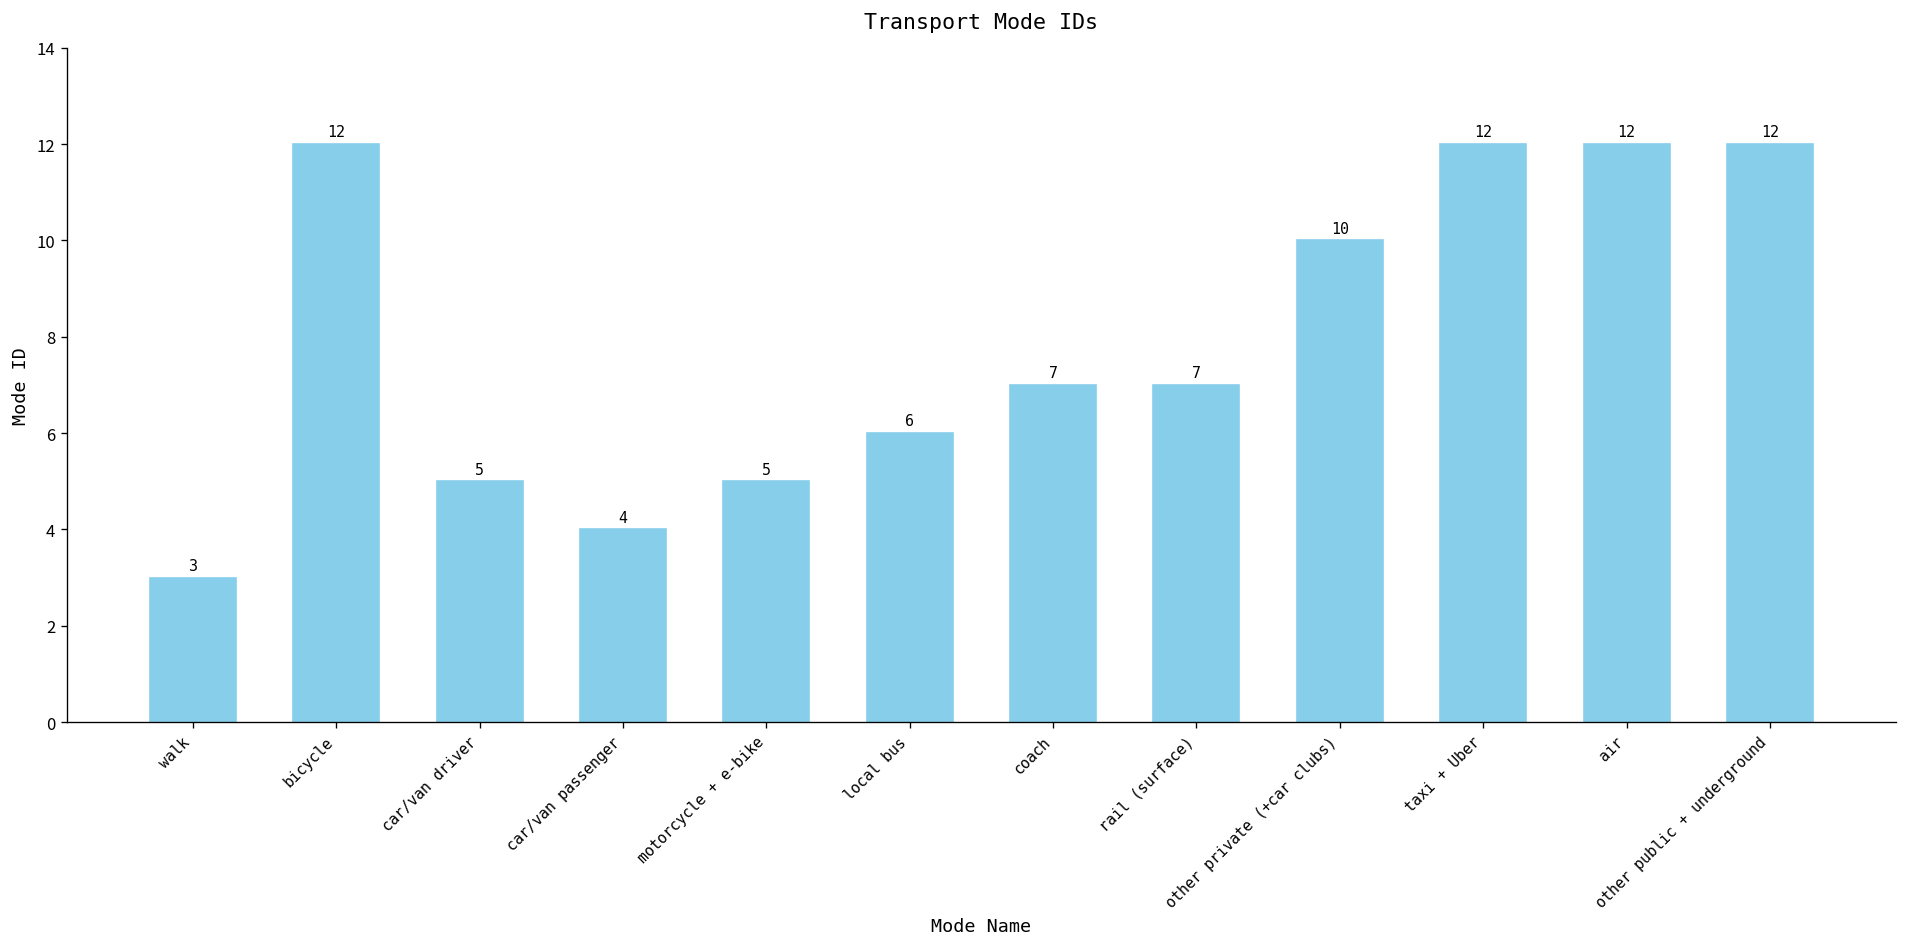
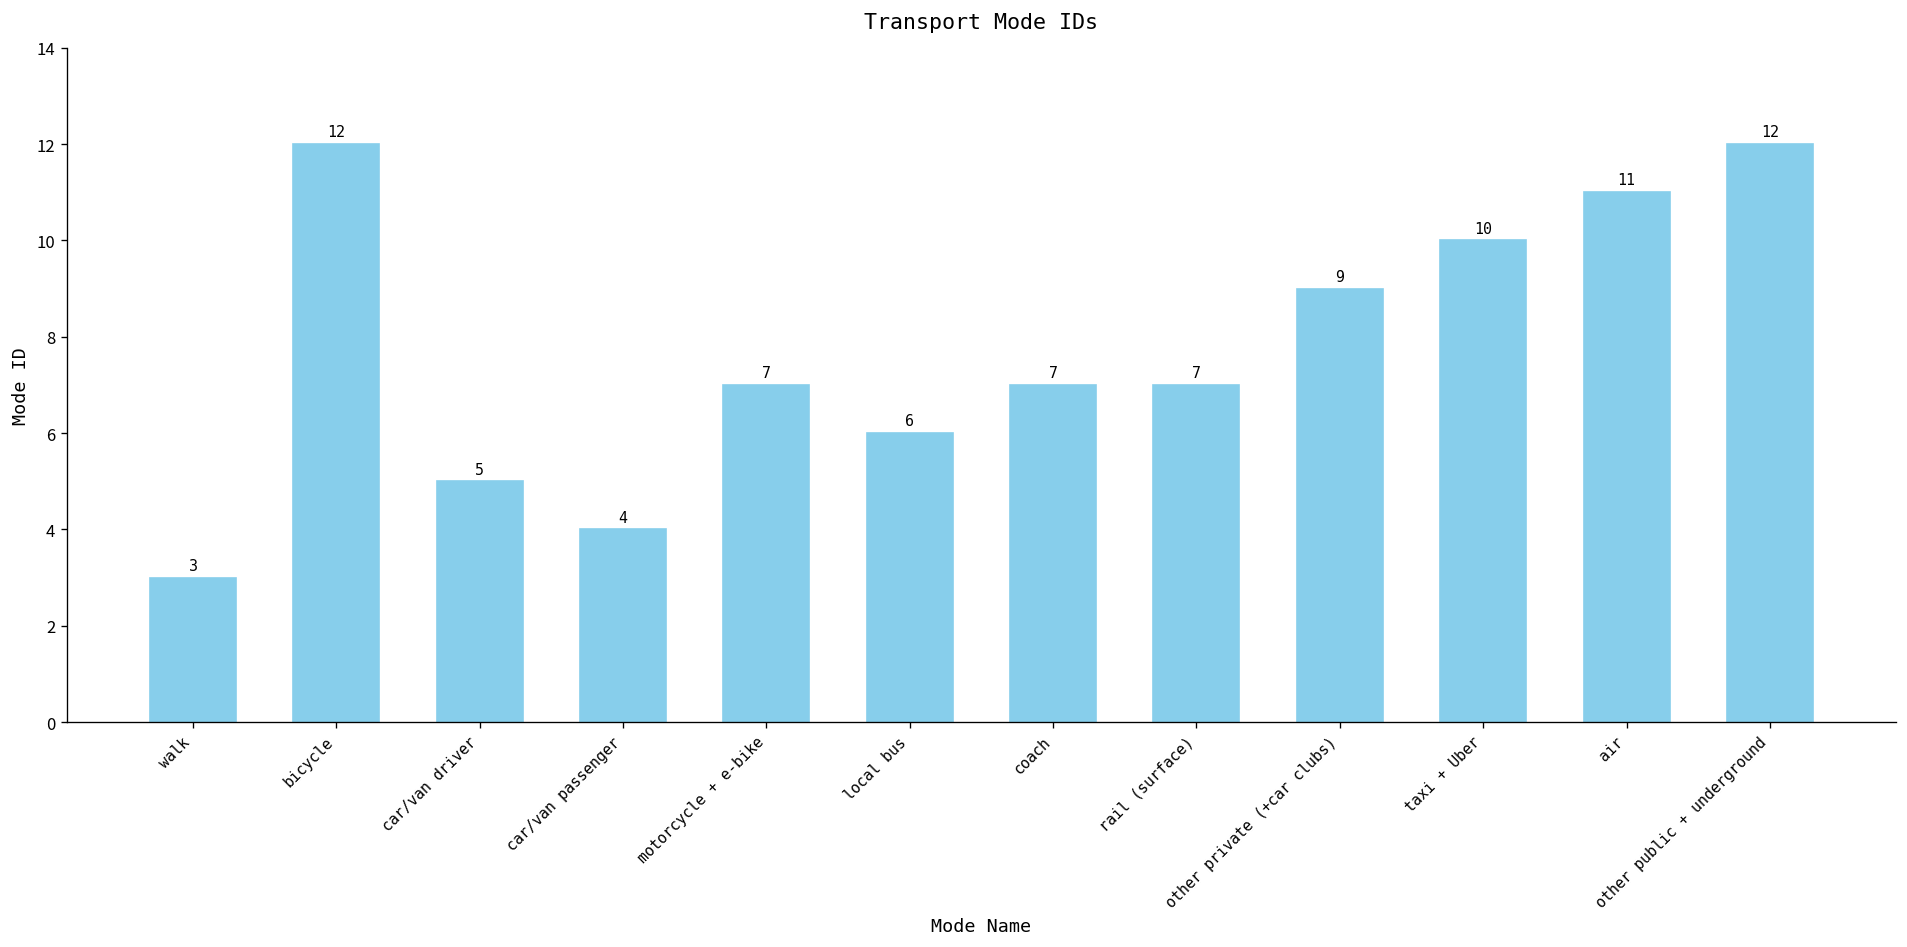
  {
    "walk": 3,
    "bicycle": 12,
    "car/van driver": 5,
    "car/van passenger": 4,
-   "motorcycle + e-bike": 5,
+   "motorcycle + e-bike": 7,
    "local bus": 6,
    "coach": 7,
    "rail (surface)": 7,
-   "other private (+car clubs)": 10,
-   "taxi + Uber": 12,
-   "air": 12,
+   "other private (+car clubs)": 9,
+   "taxi + Uber": 10,
+   "air": 11,
    "other public + underground": 12
  }
